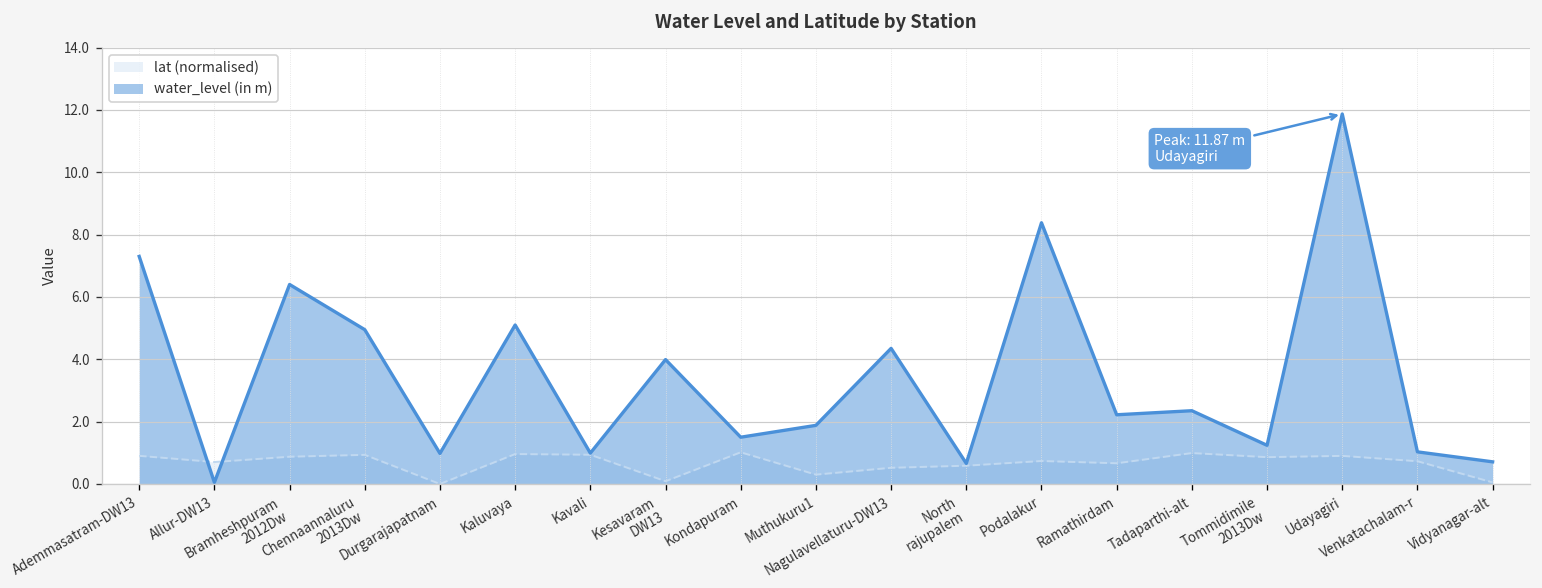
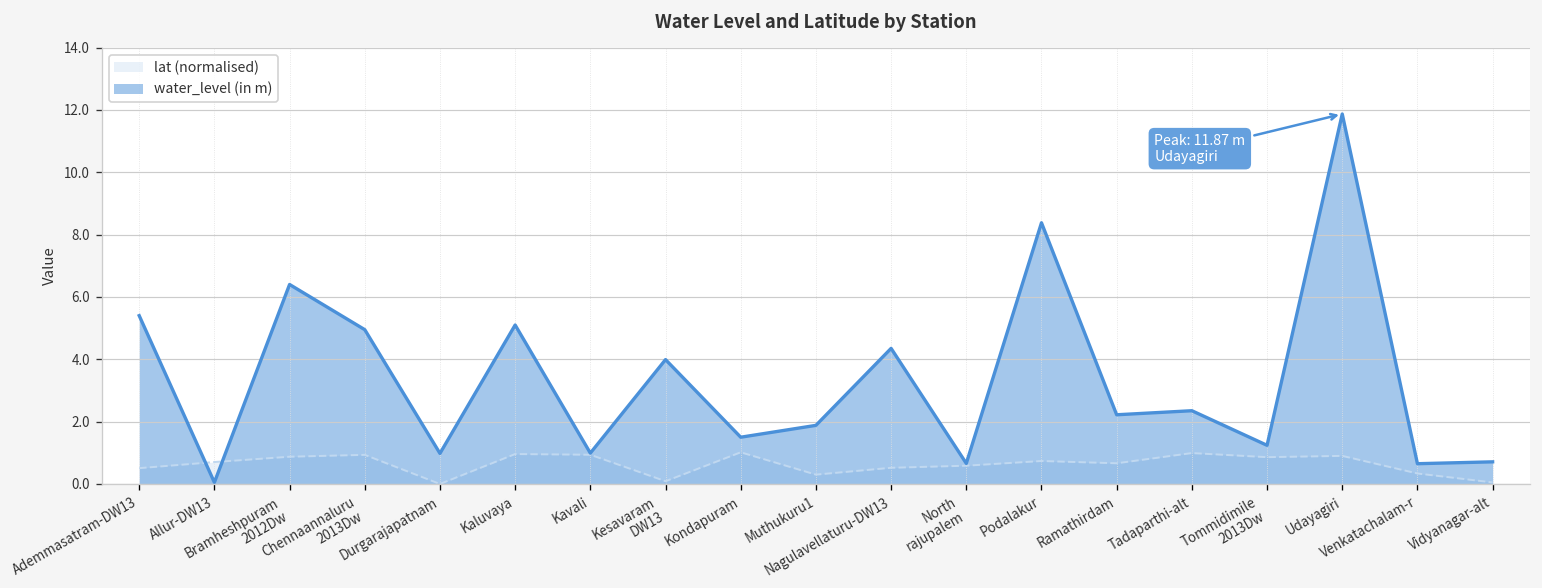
  {
    "lat (normalised)": {
-     "Ademmasatram-DW13": 0.9,
+     "Ademmasatram-DW13": 0.5,
      "Allur-DW13": 0.7,
      "Bramheshpuram 2012Dw": 0.9,
      "Chennaannaluru 2013Dw": 0.9,
      "Durgarajapatnam": 0.0,
      "Kaluvaya": 1.0,
      "Kesavaram DW13": 0.1,
      "Kondapuram": 1.0,
      "Muthukuru1": 0.3,
      "Nagulavellaturu-DW13": 0.5,
      "Podalakur": 0.7,
      "Ramathirdam": 0.7,
      "Tadaparthi-alt": 1.0,
      "Tommidimile 2013Dw": 0.9,
      "Udayagiri": 0.9,
-     "Venkatachalam-r": 0.7,
+     "Venkatachalam-r": 0.3,
      "Vidyanagar-alt": 0.1
    },
    "water_level (in m)": {
-     "Ademmasatram-DW13": 7.3,
+     "Ademmasatram-DW13": 5.4,
      "Allur-DW13": 0.1,
      "Bramheshpuram 2012Dw": 6.4,
      "Chennaannaluru 2013Dw": 5.0,
      "Durgarajapatnam": 1.0,
      "Kaluvaya": 5.1,
      "Kesavaram DW13": 4.0,
      "Kondapuram": 1.5,
      "Muthukuru1": 1.9,
      "Nagulavellaturu-DW13": 4.4,
      "Podalakur": 8.4,
      "Ramathirdam": 2.2,
      "Tadaparthi-alt": 2.4,
      "Tommidimile 2013Dw": 1.2,
      "Udayagiri": 11.9,
-     "Venkatachalam-r": 1.0,
+     "Venkatachalam-r": 0.7,
      "Vidyanagar-alt": 0.7
    }
  }
